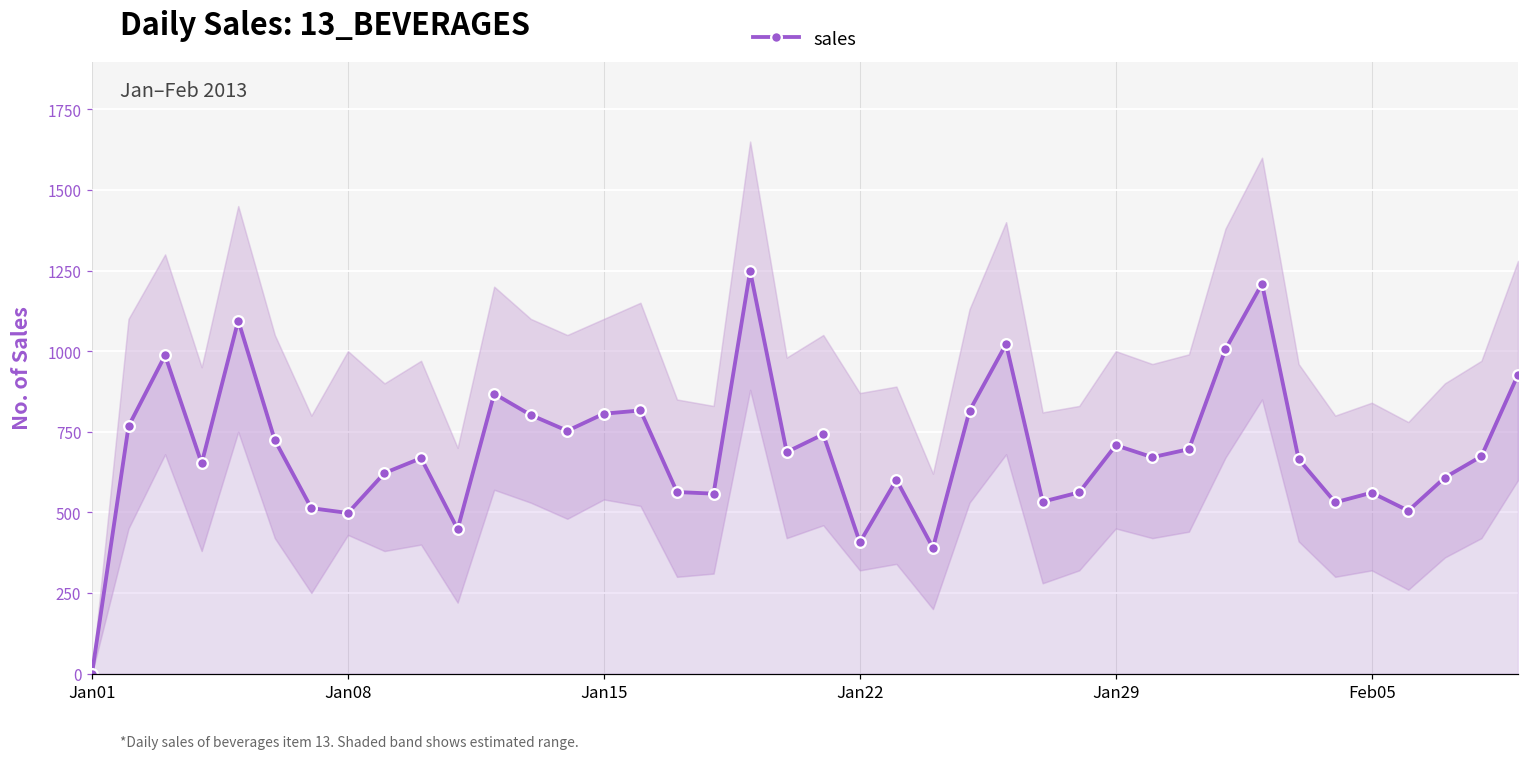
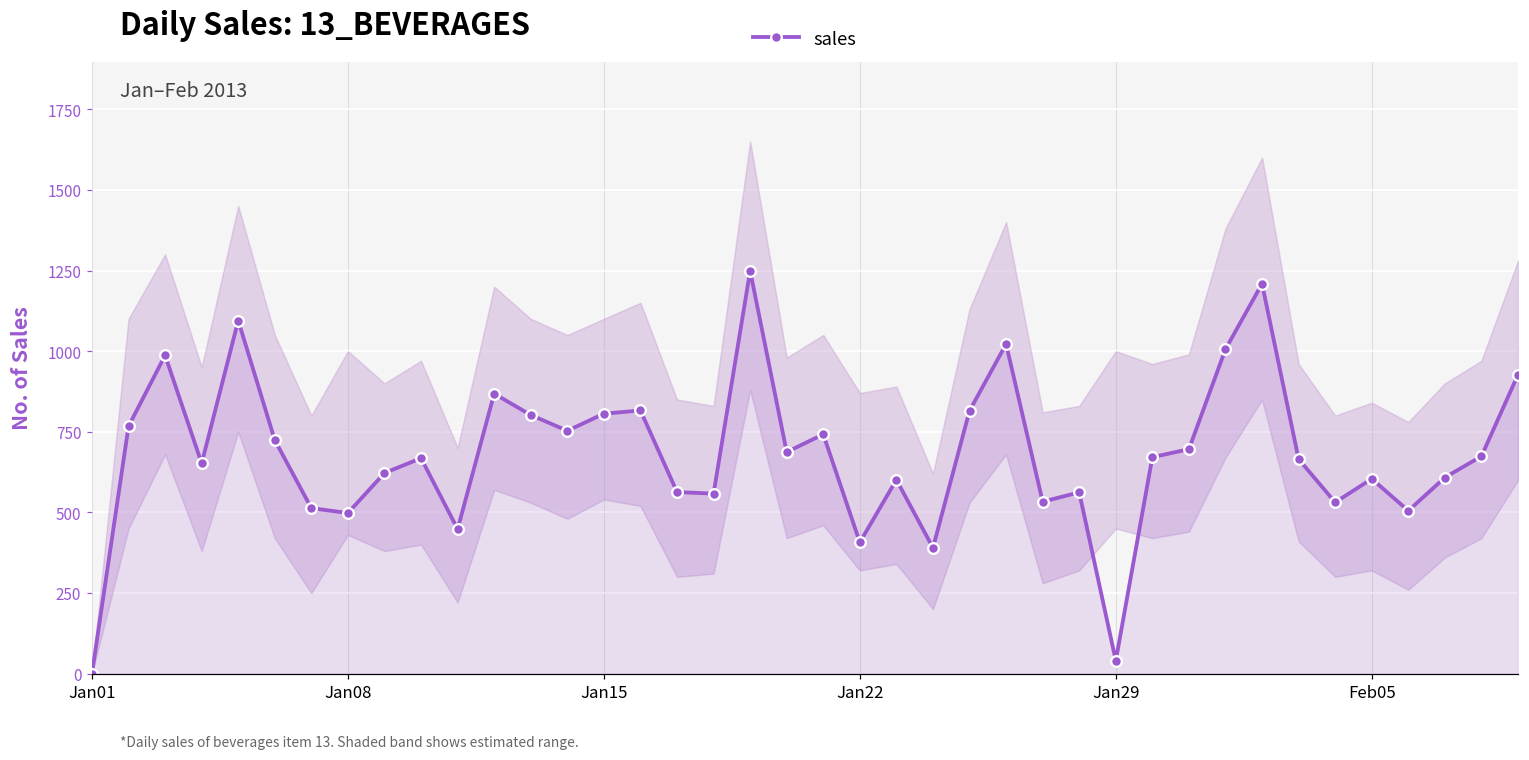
  {
    "sales": {
      "Jan08": 500,
      "Jan15": 810,
      "Jan22": 410,
-     "Jan29": 710,
-     "Feb05": 560
+     "Jan29": 40,
+     "Feb05": 600
    }
  }
